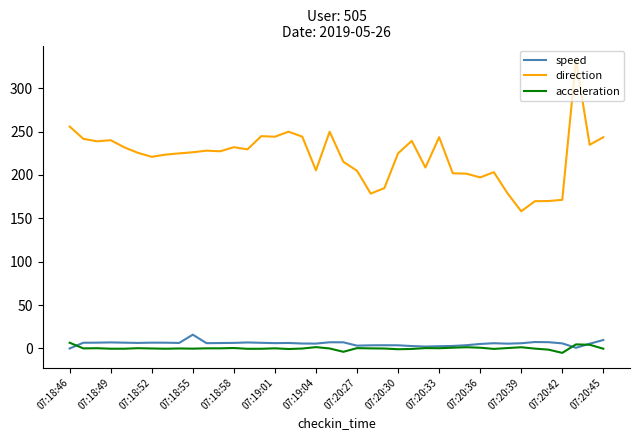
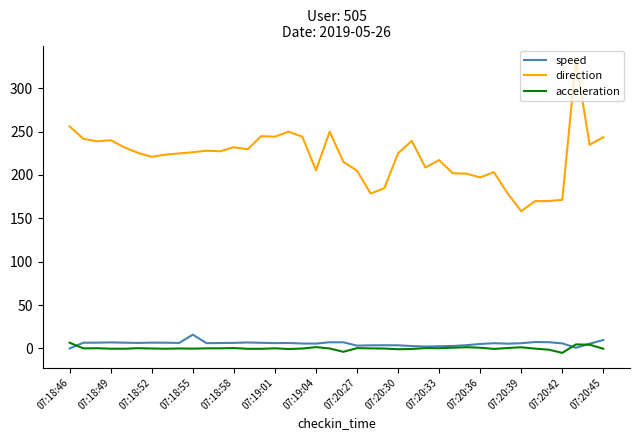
  {
    "speed": {
      "07:18:46": 0,
      "07:18:49": 10,
      "07:18:52": 10,
      "07:18:55": 20,
      "07:18:58": 10,
      "07:19:01": 10,
      "07:19:04": 10,
      "07:20:30": 0,
      "07:20:36": 10,
      "07:20:39": 10,
      "07:20:42": 10,
      "07:20:45": 10
    },
    "direction": {
      "07:18:46": 260,
      "07:18:49": 240,
      "07:18:52": 220,
      "07:18:55": 230,
      "07:18:58": 230,
      "07:19:01": 240,
      "07:19:04": 210,
      "07:20:27": 200,
      "07:20:30": 220,
-     "07:20:33": 240,
+     "07:20:33": 220,
      "07:20:36": 200,
      "07:20:39": 160,
      "07:20:42": 170,
      "07:20:45": 240
    },
    "acceleration": {
      "07:18:46": 10,
      "07:18:49": 0,
      "07:18:52": 0,
      "07:18:55": 0,
      "07:18:58": 0,
      "07:19:01": 0,
      "07:19:04": 0,
      "07:20:30": 0,
      "07:20:36": 0,
      "07:20:39": 0,
      "07:20:42": -10,
      "07:20:45": 0
    }
  }
